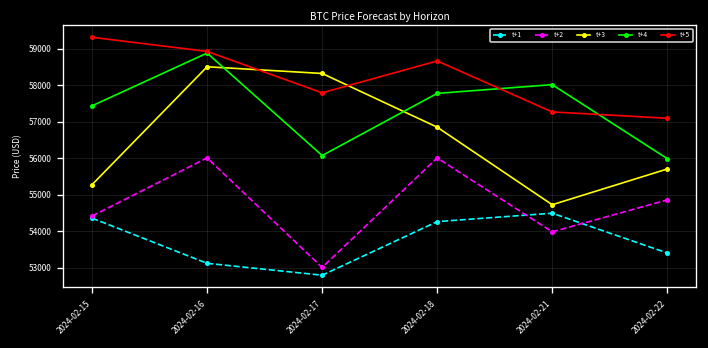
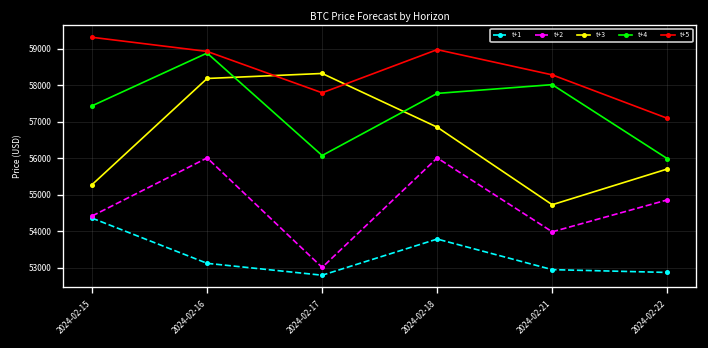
  {
    "t+1": {
      "2024-02-16": 53100,
      "2024-02-17": 52800,
-     "2024-02-18": 54300,
-     "2024-02-21": 54500,
-     "2024-02-22": 53400
+     "2024-02-18": 53800,
+     "2024-02-21": 53000,
+     "2024-02-22": 52900
    },
    "t+2": {
      "2024-02-16": 56000,
      "2024-02-17": 53000,
      "2024-02-18": 56000,
      "2024-02-21": 54000,
      "2024-02-22": 54900
    },
    "t+3": {
      "2024-02-15": 55300,
-     "2024-02-16": 58500,
+     "2024-02-16": 58200,
      "2024-02-17": 58300,
      "2024-02-18": 56900,
      "2024-02-21": 54700,
      "2024-02-22": 55700
    },
    "t+4": {
      "2024-02-15": 57400,
      "2024-02-17": 56100,
      "2024-02-18": 57800,
      "2024-02-21": 58000,
      "2024-02-22": 56000
    },
    "t+5": {
      "2024-02-15": 59300,
      "2024-02-17": 57800,
-     "2024-02-18": 58700,
-     "2024-02-21": 57300,
+     "2024-02-18": 59000,
+     "2024-02-21": 58300,
      "2024-02-22": 57100
    }
  }
